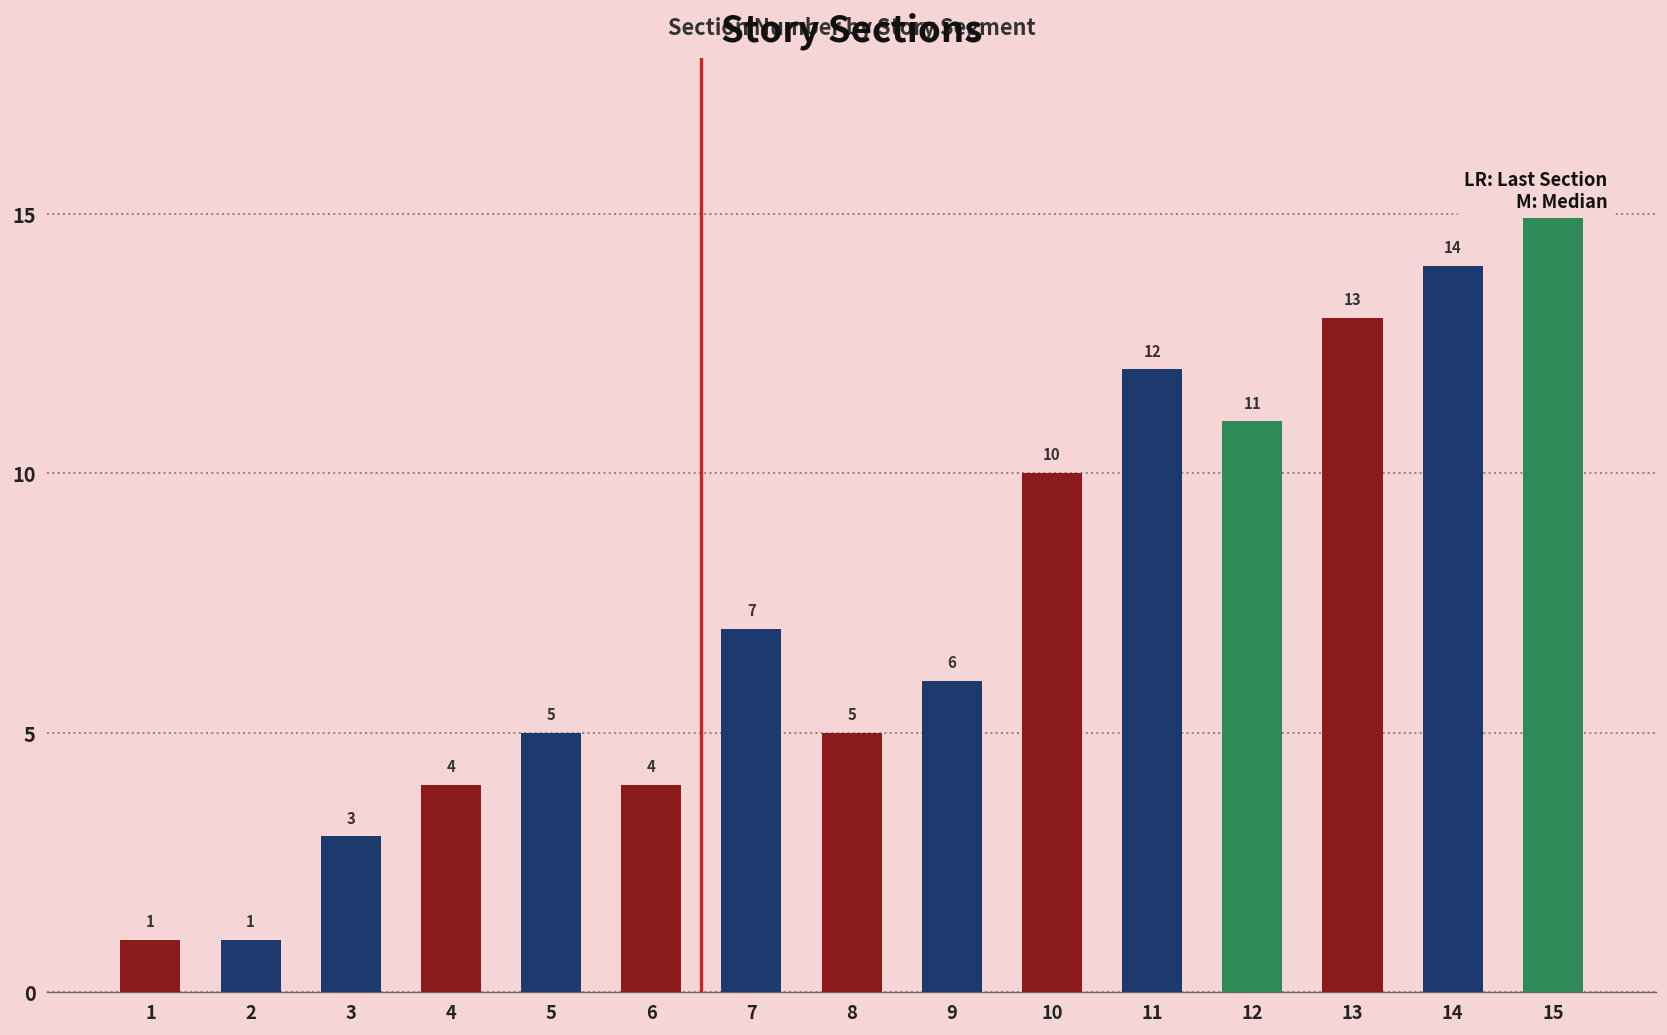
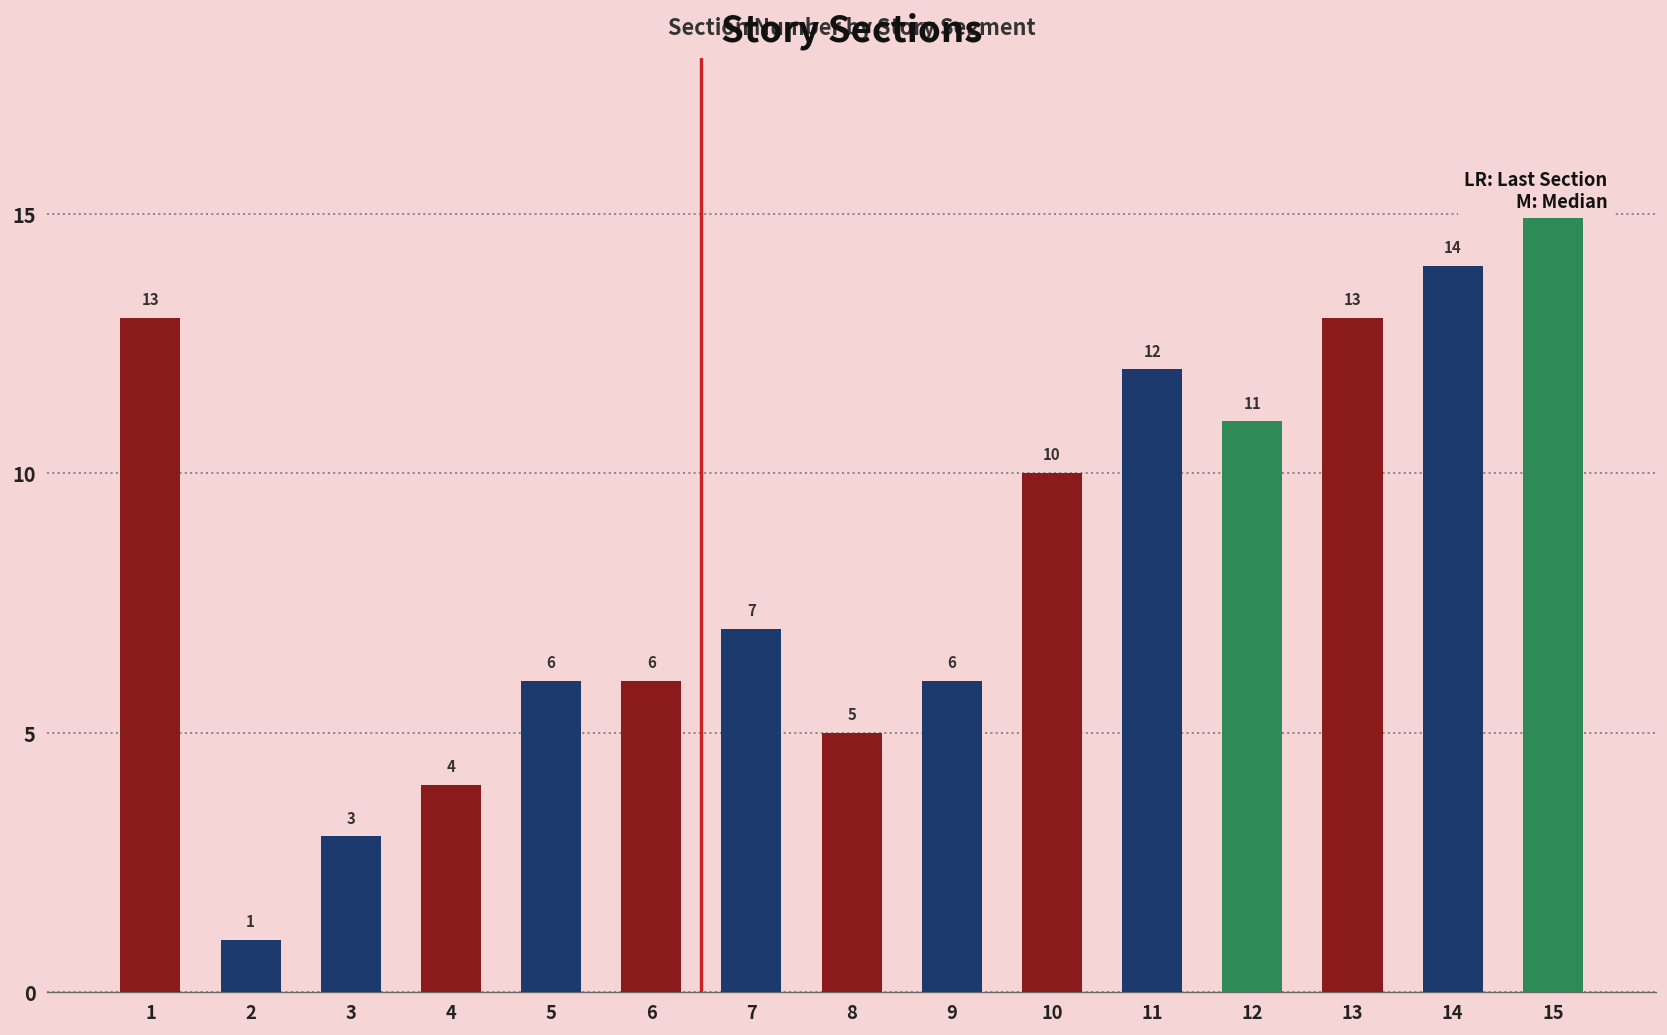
  {
-   "1": 1,
+   "1": 13,
    "2": 1,
    "3": 3,
    "4": 4,
-   "5": 5,
-   "6": 4,
+   "5": 6,
+   "6": 6,
    "7": 7,
    "8": 5,
    "9": 6,
    "10": 10,
    "11": 12,
    "12": 11,
    "13": 13,
    "14": 14
  }
